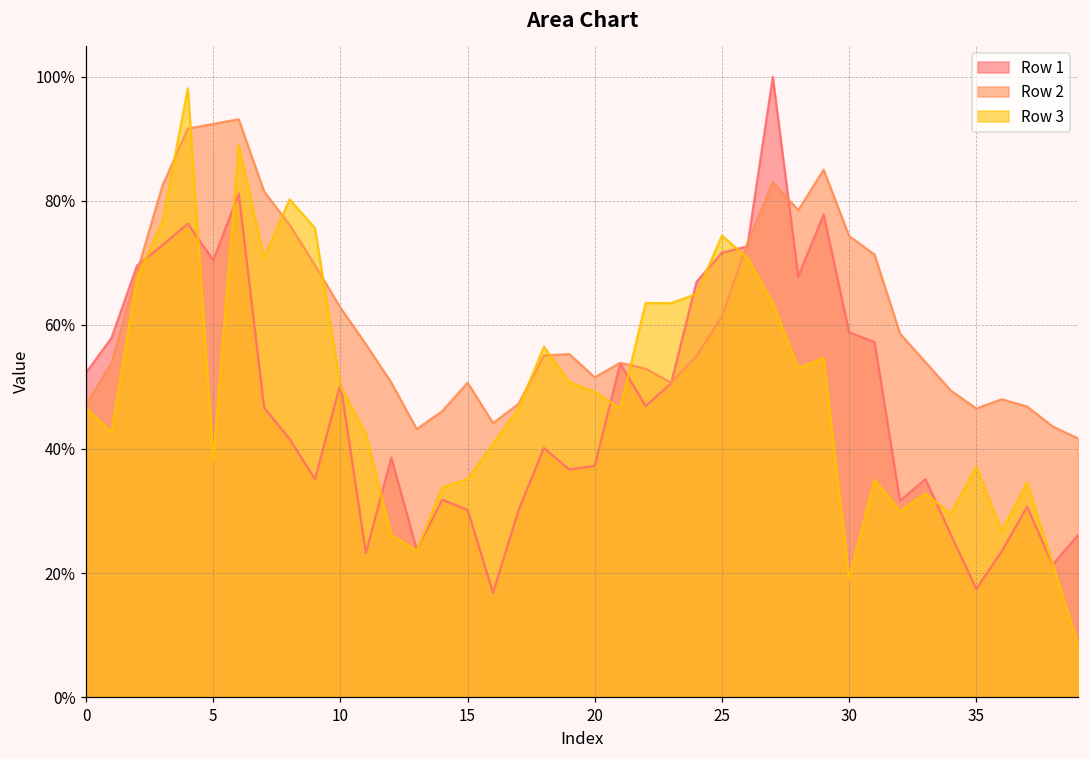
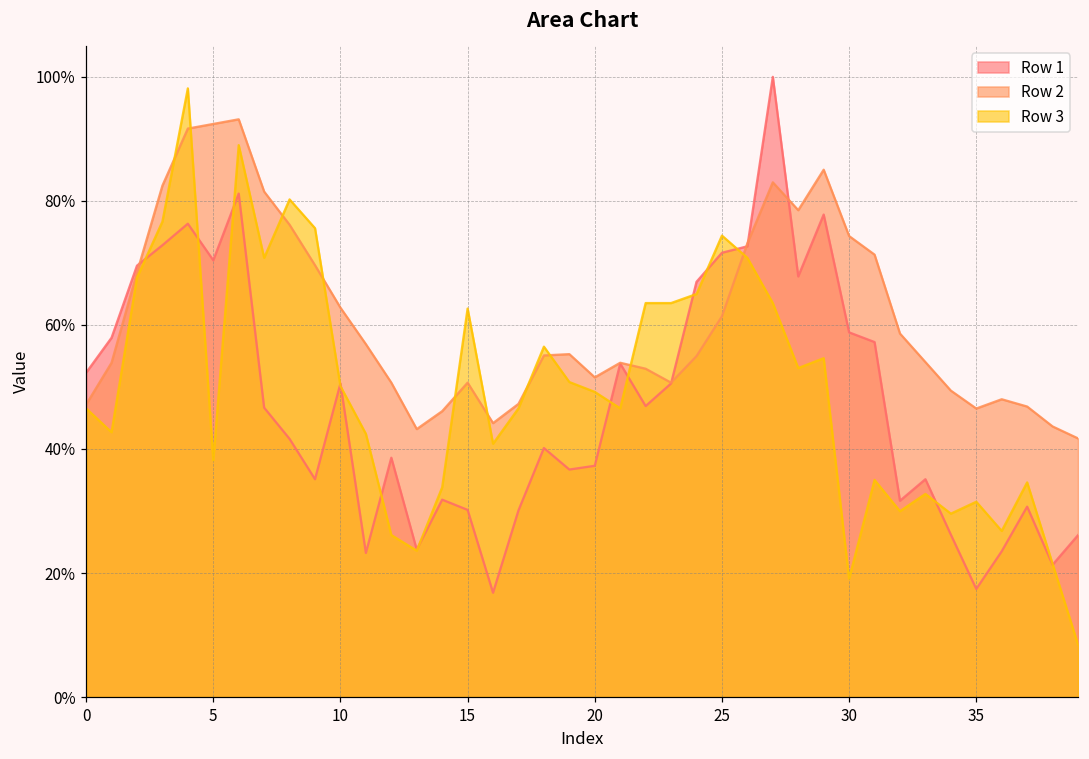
  {
    "Row 3": {
      "0": "47%",
      "5": "38%",
-     "15": "35%",
+     "15": "63%",
      "20": "49%",
      "25": "74%",
      "30": "19%",
-     "35": "37%"
+     "35": "31%"
    }
  }
